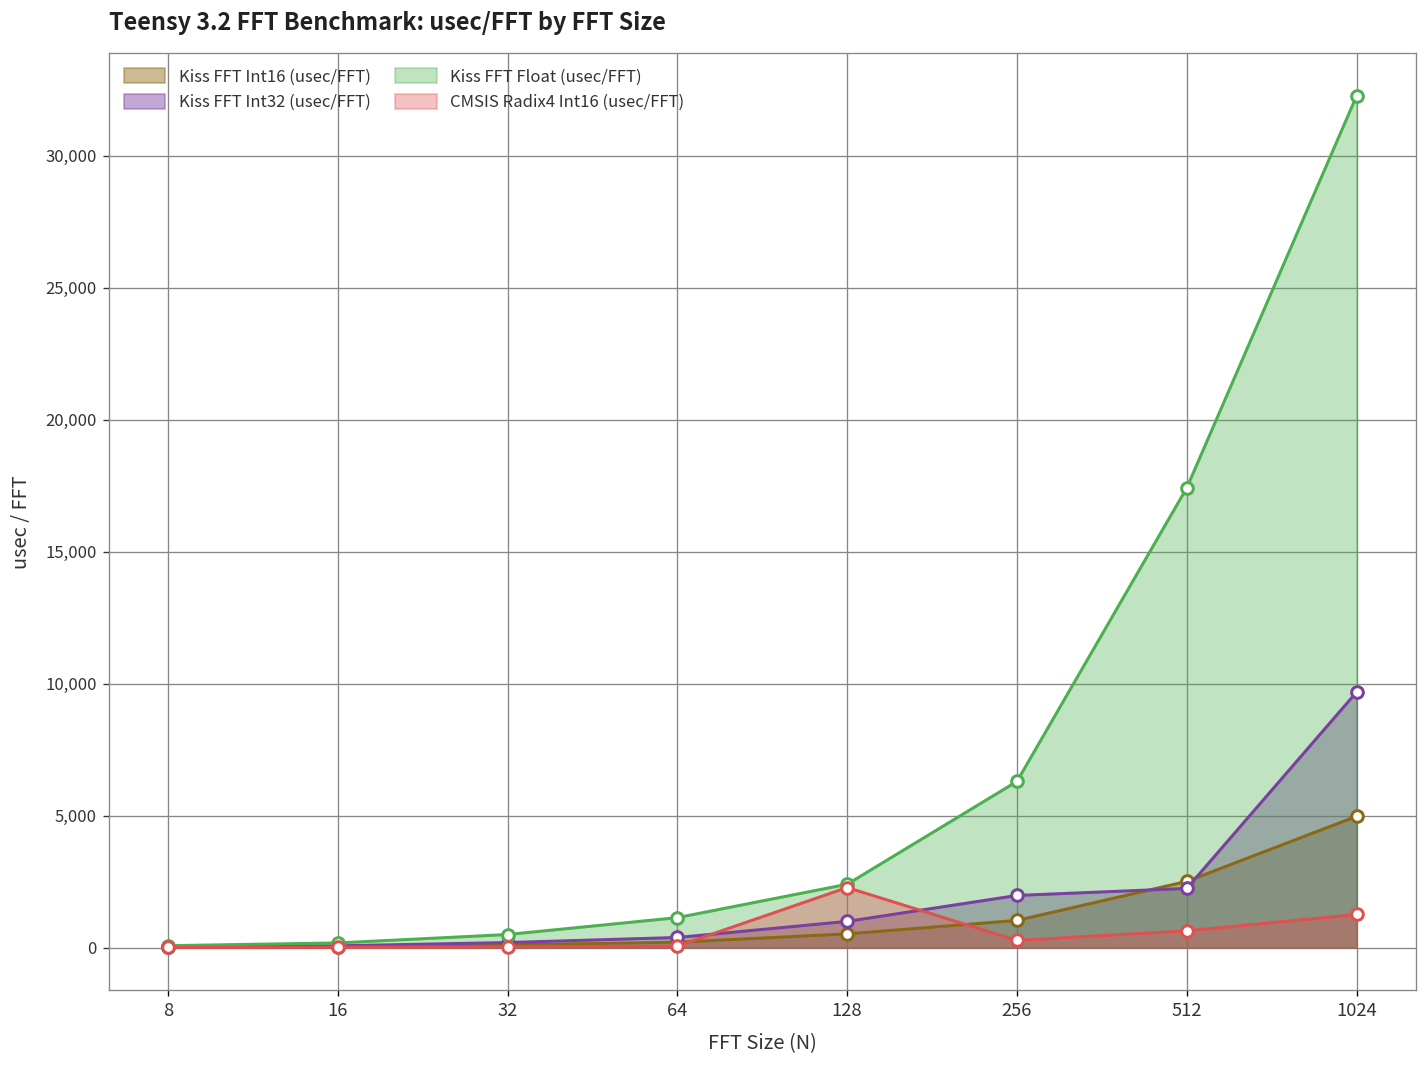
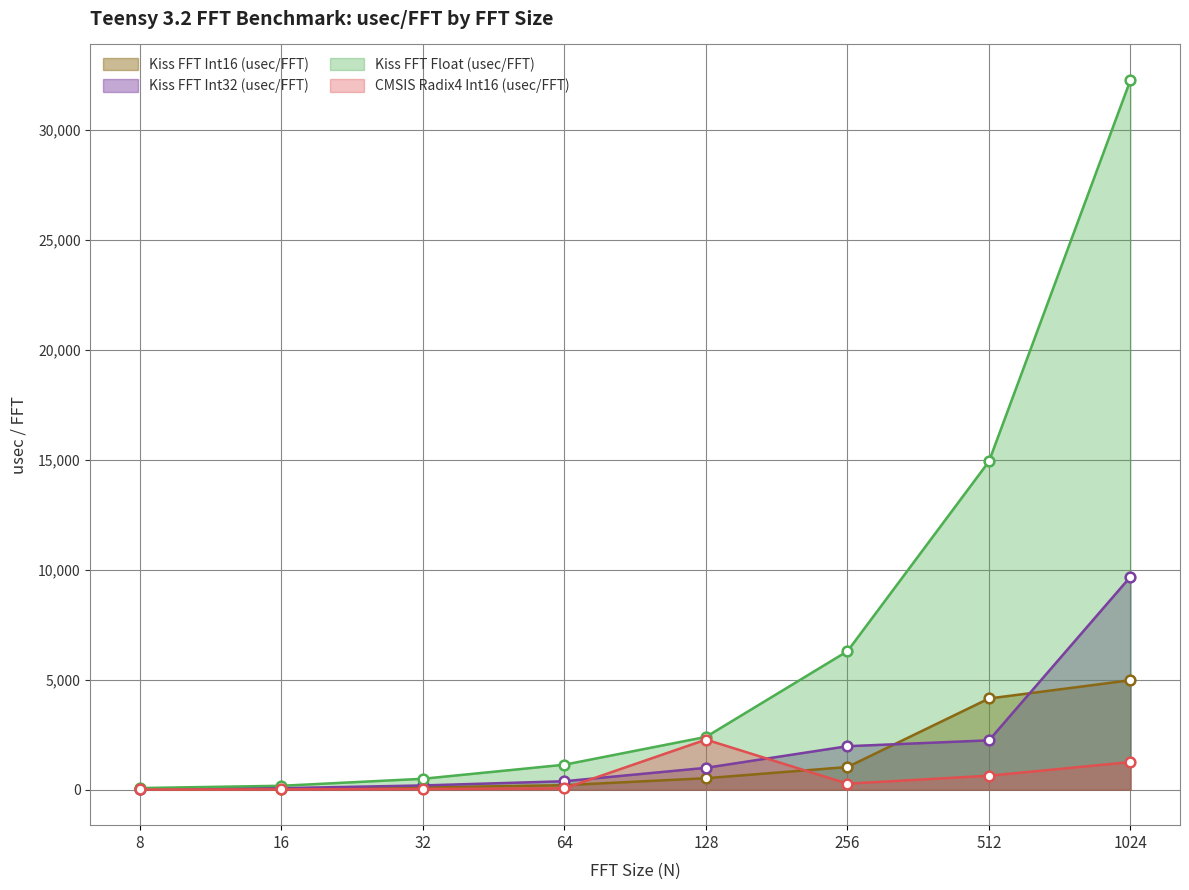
  {
    "Kiss FFT Int16 (usec/FFT)": {
      "64": "200",
      "128": "500",
      "256": "1,000",
-     "512": "2,500",
+     "512": "4,100",
      "1024": "5,000"
    },
    "Kiss FFT Int32 (usec/FFT)": {
      "64": "400",
      "128": "1,000",
      "256": "2,000",
      "512": "2,200",
      "1024": "9,700"
    },
    "Kiss FFT Float (usec/FFT)": {
      "32": "500",
      "64": "1,100",
      "128": "2,400",
      "256": "6,300",
-     "512": "17,400",
+     "512": "14,900",
      "1024": "32,300"
    },
    "CMSIS Radix4 Int16 (usec/FFT)": {
      "64": "100",
      "128": "2,300",
      "256": "300",
      "512": "600",
      "1024": "1,300"
    }
  }
